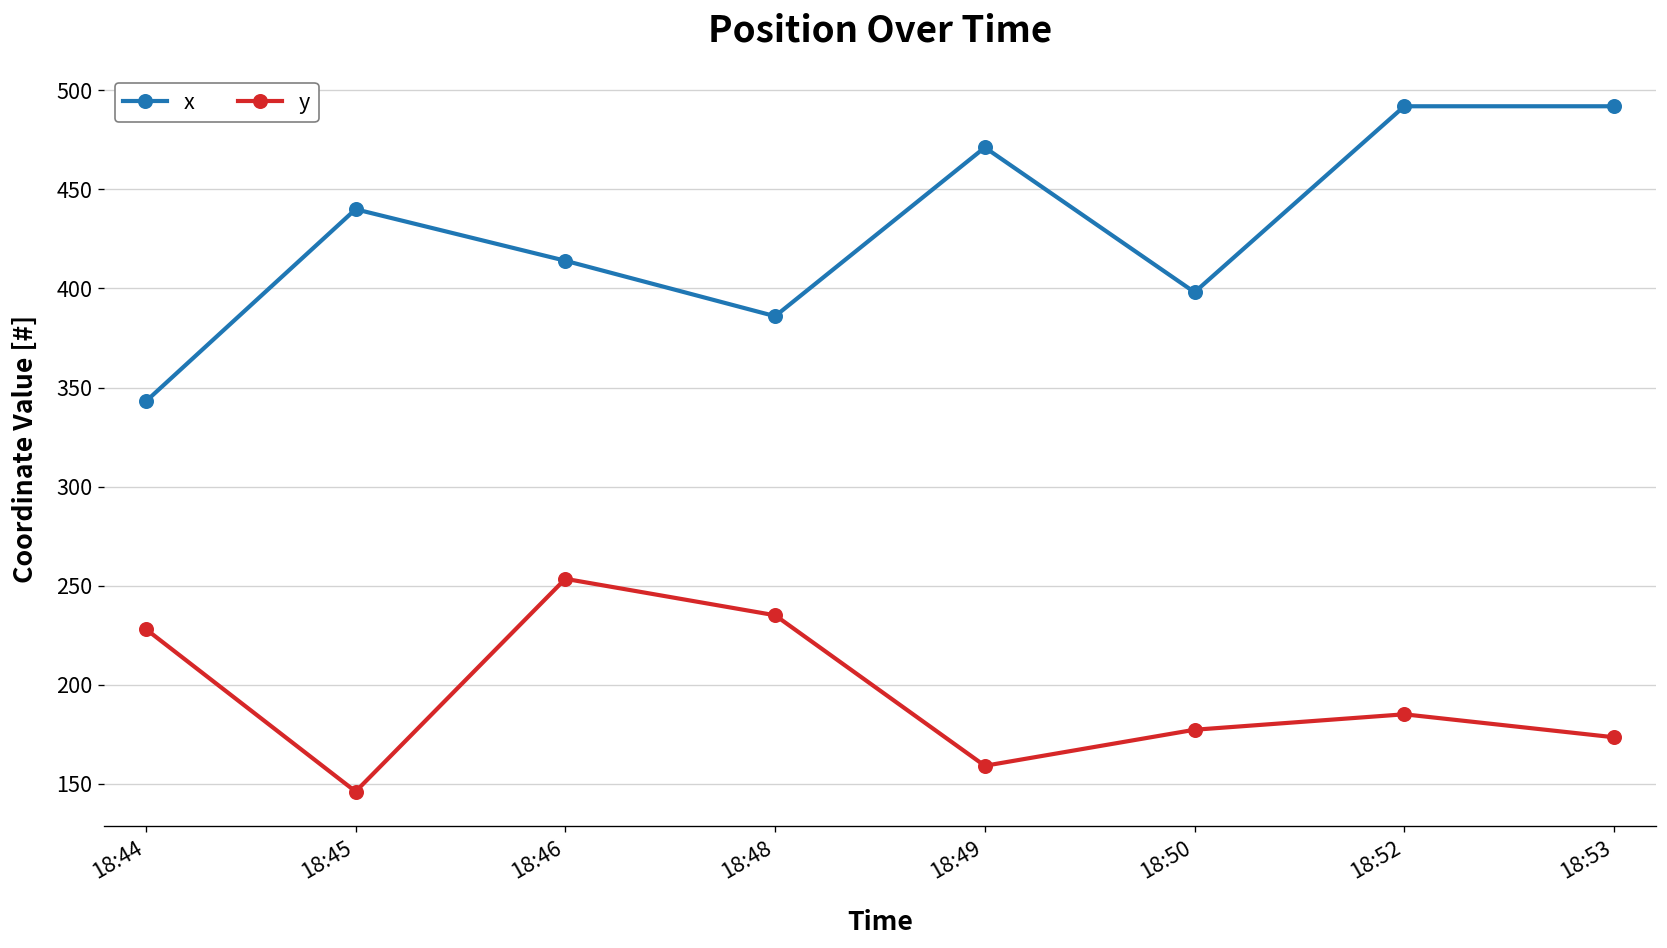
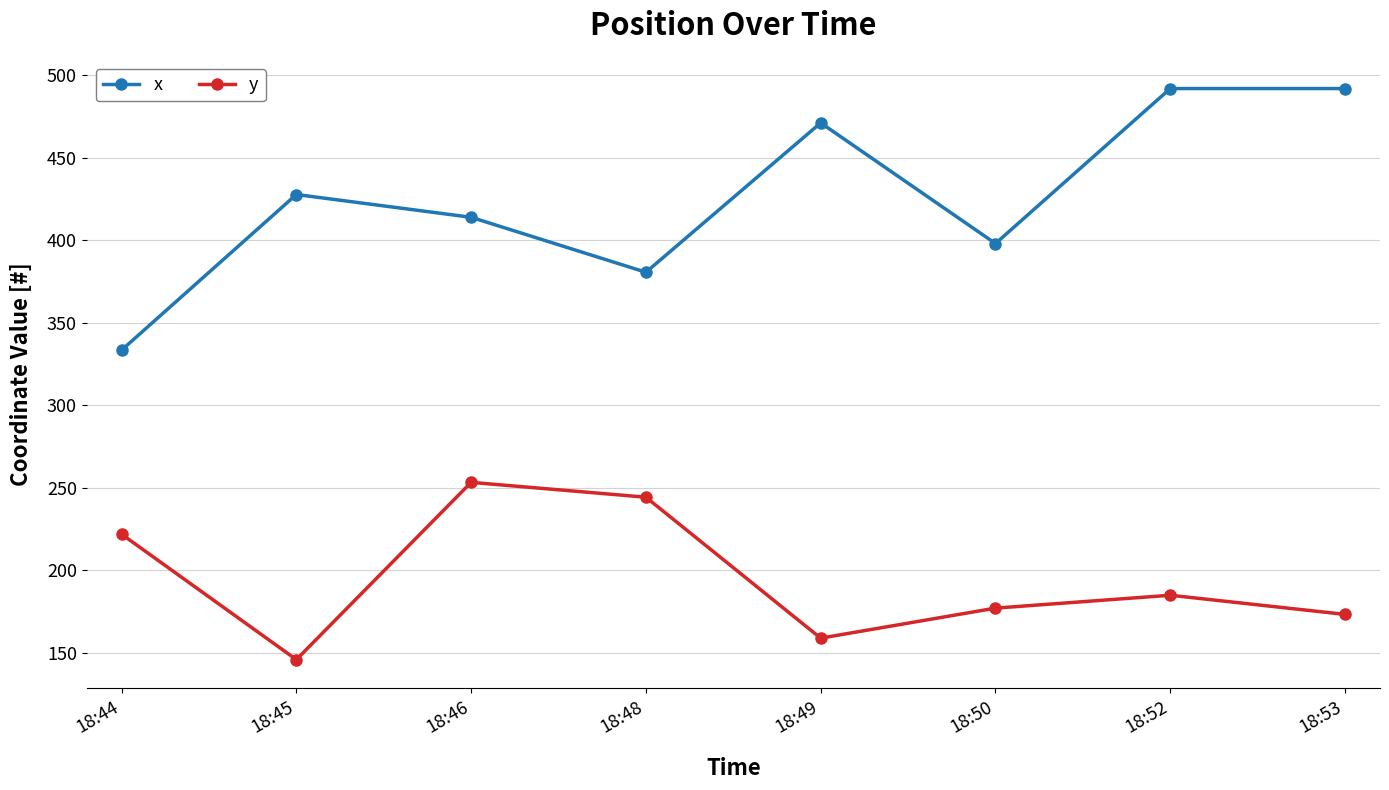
  {
    "x": {
-     "18:44": 343,
-     "18:45": 440,
+     "18:44": 334,
+     "18:45": 428,
      "18:46": 414,
-     "18:48": 386,
+     "18:48": 381,
      "18:49": 471,
      "18:50": 398,
      "18:52": 492,
      "18:53": 492
    },
    "y": {
-     "18:44": 228,
+     "18:44": 222,
      "18:45": 146,
      "18:46": 253,
-     "18:48": 235,
+     "18:48": 244,
      "18:49": 159,
      "18:50": 177,
      "18:52": 185,
      "18:53": 173
    }
  }
